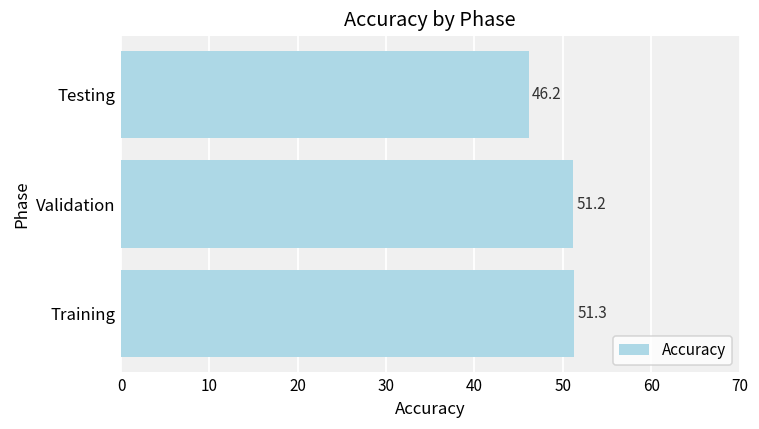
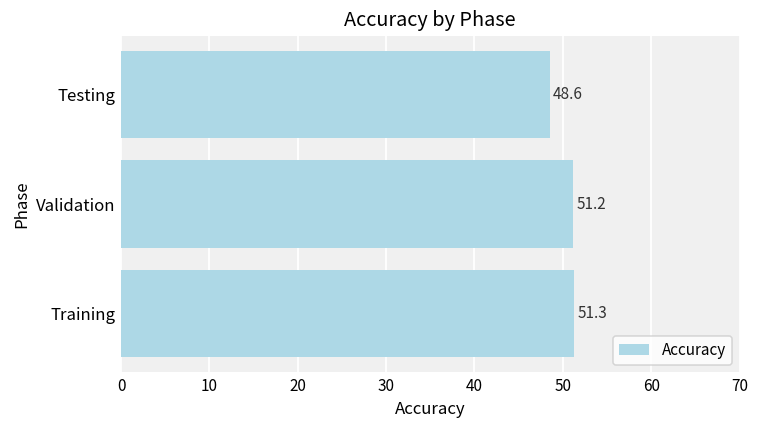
  {
-   "Testing": 46.2,
+   "Testing": 48.6,
    "Validation": 51.2,
    "Training": 51.3
  }
